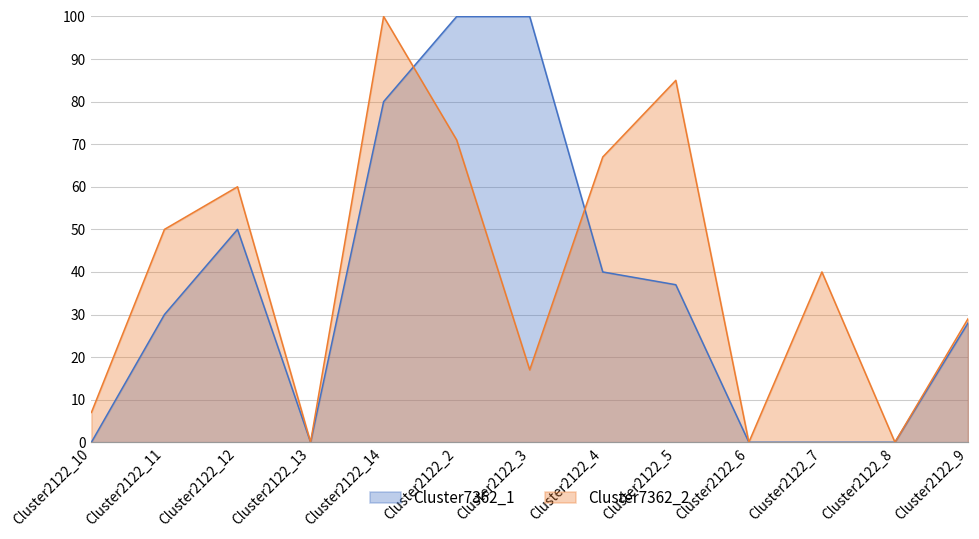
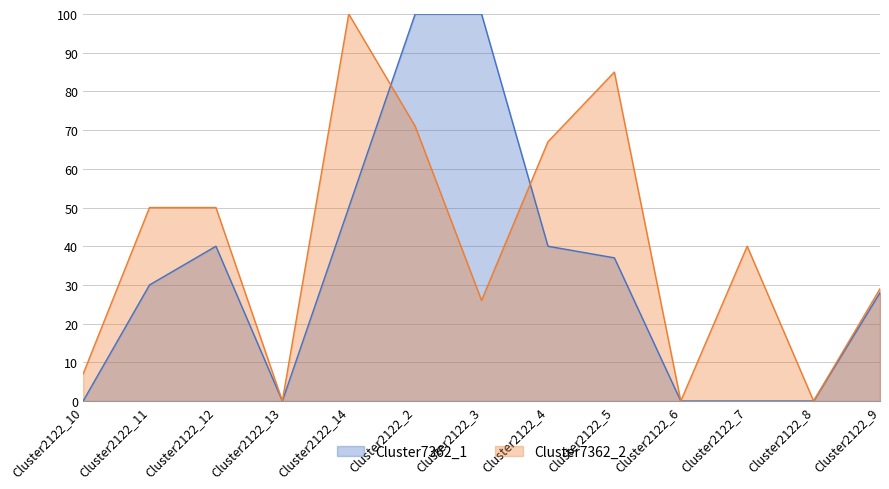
  {
    "Cluster7362_1": {
      "Cluster2122_10": 0,
      "Cluster2122_11": 30,
-     "Cluster2122_12": 50,
-     "Cluster2122_14": 80,
+     "Cluster2122_12": 40,
+     "Cluster2122_14": 50,
      "Cluster2122_2": 100,
      "Cluster2122_3": 100,
      "Cluster2122_4": 40,
      "Cluster2122_5": 37,
      "Cluster2122_7": 0,
      "Cluster2122_9": 28
    },
    "Cluster7362_2": {
      "Cluster2122_10": 7,
      "Cluster2122_11": 50,
-     "Cluster2122_12": 60,
+     "Cluster2122_12": 50,
      "Cluster2122_14": 100,
      "Cluster2122_2": 71,
-     "Cluster2122_3": 17,
+     "Cluster2122_3": 26,
      "Cluster2122_4": 67,
      "Cluster2122_5": 85,
      "Cluster2122_7": 40,
      "Cluster2122_9": 29
    }
  }
